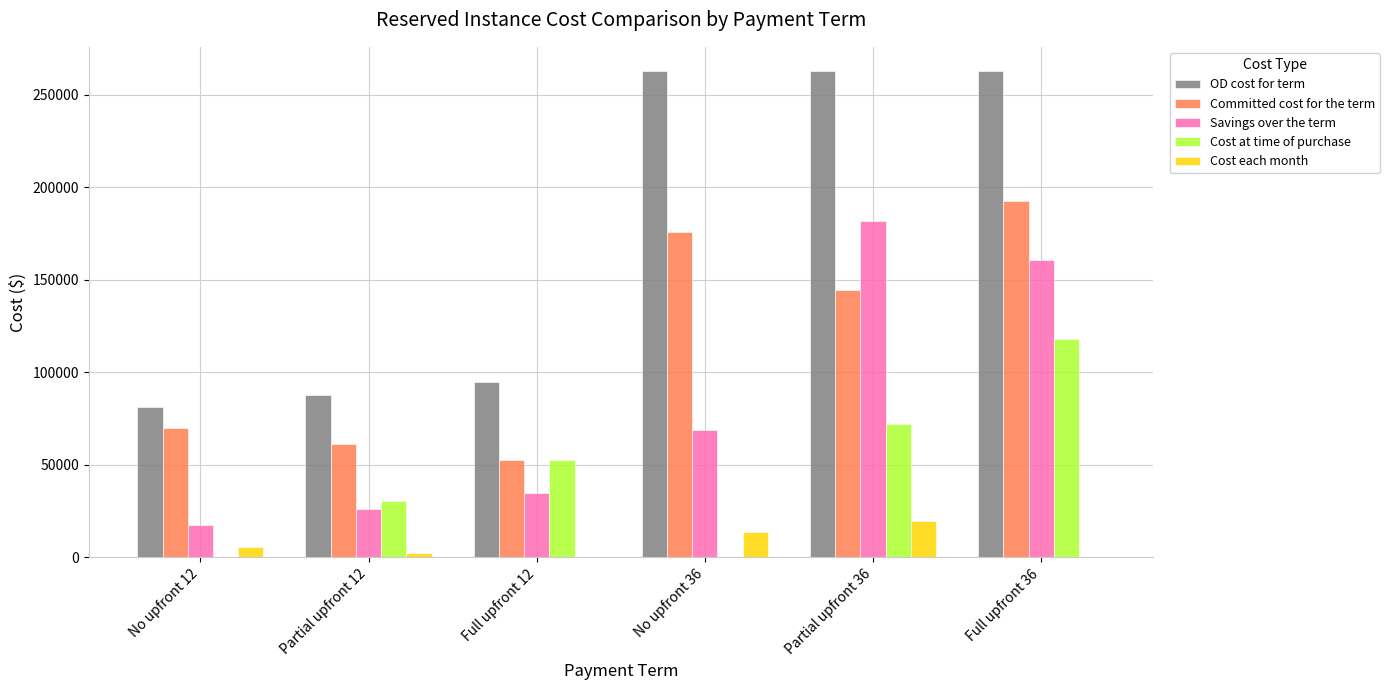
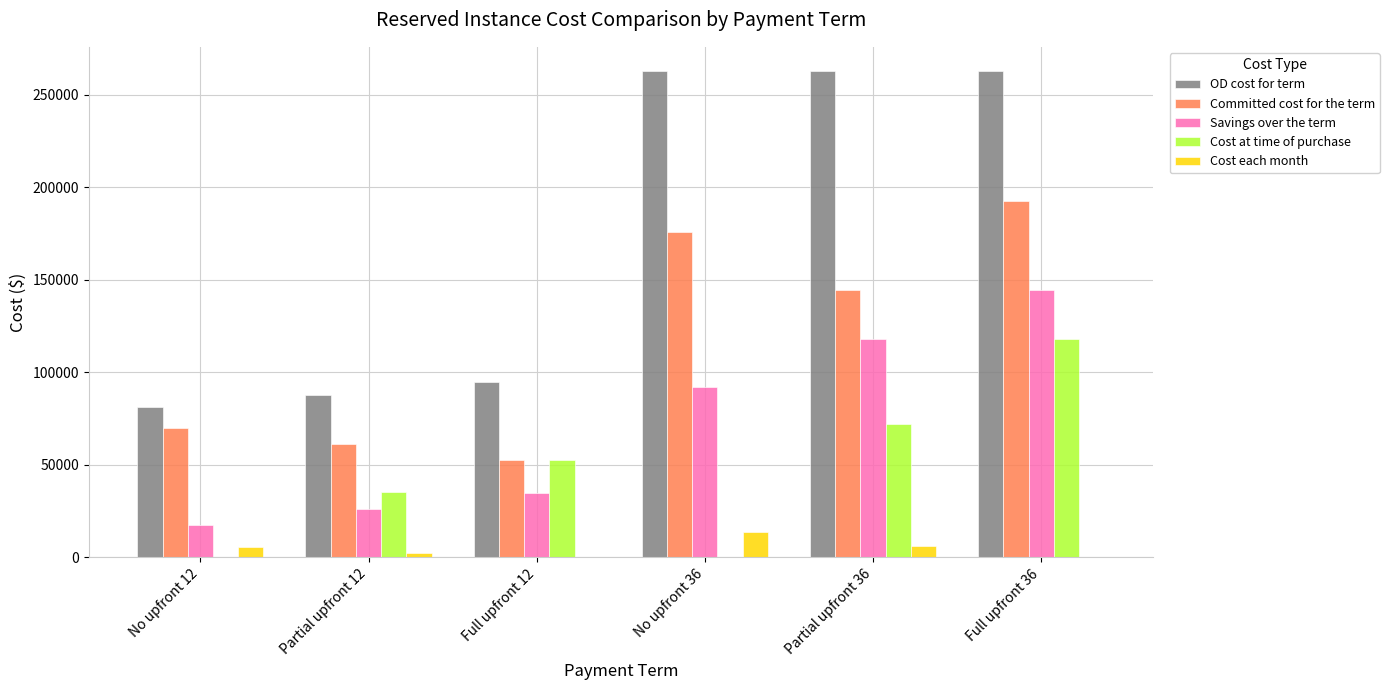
  {
    "OD cost for term": {
      "No upfront 12": 81000,
      "Partial upfront 12": 88000,
      "Full upfront 12": 95000,
      "No upfront 36": 263000,
      "Partial upfront 36": 263000,
      "Full upfront 36": 263000
    },
    "Committed cost for the term": {
      "No upfront 12": 70000,
      "Partial upfront 12": 61000,
      "Full upfront 12": 53000,
      "No upfront 36": 176000,
      "Partial upfront 36": 145000,
      "Full upfront 36": 193000
    },
    "Savings over the term": {
      "No upfront 12": 18000,
      "Partial upfront 12": 26000,
      "Full upfront 12": 35000,
-     "No upfront 36": 69000,
-     "Partial upfront 36": 182000,
-     "Full upfront 36": 161000
+     "No upfront 36": 92000,
+     "Partial upfront 36": 118000,
+     "Full upfront 36": 145000
    },
    "Cost at time of purchase": {
      "No upfront 12": 0,
-     "Partial upfront 12": 31000,
+     "Partial upfront 12": 35000,
      "Full upfront 12": 53000,
      "No upfront 36": 0,
      "Partial upfront 36": 72000,
      "Full upfront 36": 118000
    },
    "Cost each month": {
      "No upfront 12": 6000,
      "Partial upfront 12": 3000,
      "Full upfront 12": 0,
      "No upfront 36": 14000,
-     "Partial upfront 36": 20000,
+     "Partial upfront 36": 6000,
      "Full upfront 36": 0
    }
  }
